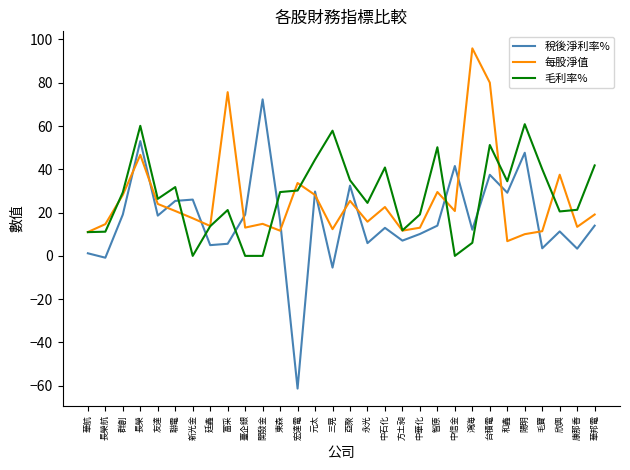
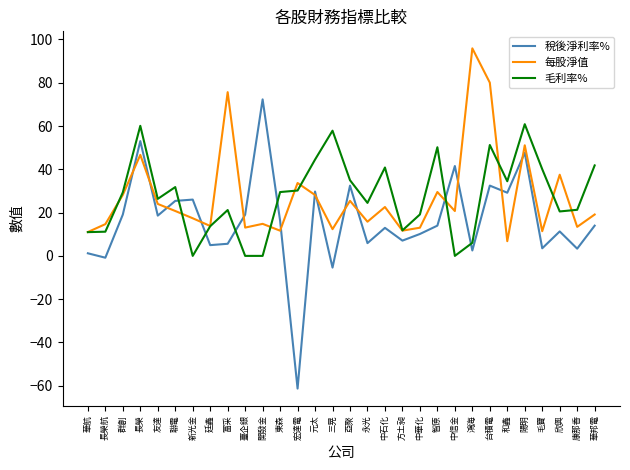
  {
    "稅後淨利率%": {
      "華航": 1,
      "長榮航": -1,
      "群創": 19,
      "長榮": 53,
      "友達": 19,
      "聯電": 25,
      "新光金": 26,
      "廷鑫": 5,
      "富采": 6,
      "臺企銀": 19,
      "開發金": 72,
      "東森": 16,
      "宏達電": -61,
      "元太": 30,
      "三晃": -5,
      "亞聚": 32,
      "永光": 6,
      "中石化": 13,
      "方土昶": 7,
      "中華化": 10,
      "智原": 14,
      "中信金": 42,
-     "鴻海": 12,
-     "台積電": 37,
+     "鴻海": 3,
+     "台積電": 32,
      "和鑫": 29,
      "陽明": 48,
      "毛寶": 4,
      "欣興": 11,
      "康那香": 3,
      "華邦電": 14
    },
    "每股淨值": {
      "長榮航": 15,
      "群創": 28,
      "長榮": 47,
      "友達": 24,
      "聯電": 21,
      "新光金": 17,
      "富采": 76,
      "臺企銀": 13,
      "開發金": 15,
      "東森": 12,
      "宏達電": 34,
      "元太": 28,
      "三晃": 12,
      "亞聚": 25,
      "永光": 16,
      "中石化": 23,
      "中華化": 13,
      "智原": 30,
      "中信金": 21,
      "鴻海": 96,
      "台積電": 80,
      "和鑫": 7,
-     "陽明": 10,
+     "陽明": 51,
      "毛寶": 11,
      "欣興": 38,
      "康那香": 13,
      "華邦電": 19
    },
    "毛利率%": {
      "長榮航": 11,
      "群創": 29,
      "長榮": 60,
      "友達": 26,
      "聯電": 32,
      "新光金": 0,
      "富采": 21,
      "臺企銀": 0,
      "開發金": 0,
      "東森": 30,
      "宏達電": 30,
      "元太": 45,
      "三晃": 58,
      "亞聚": 35,
      "永光": 24,
      "中石化": 41,
      "中華化": 19,
      "智原": 50,
      "中信金": 0,
      "鴻海": 6,
      "台積電": 51,
      "和鑫": 34,
      "陽明": 61,
      "毛寶": 40,
      "欣興": 21,
      "康那香": 21,
      "華邦電": 42
    }
  }
